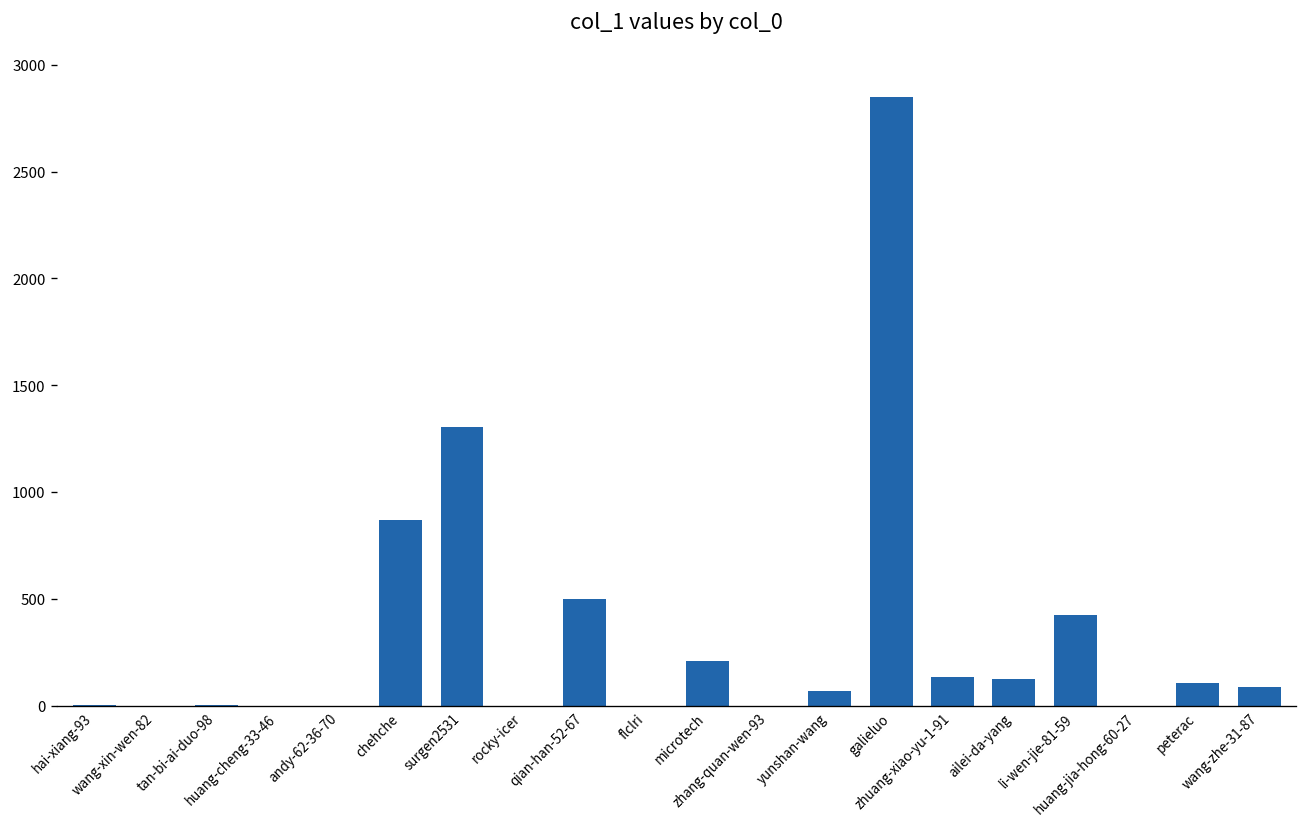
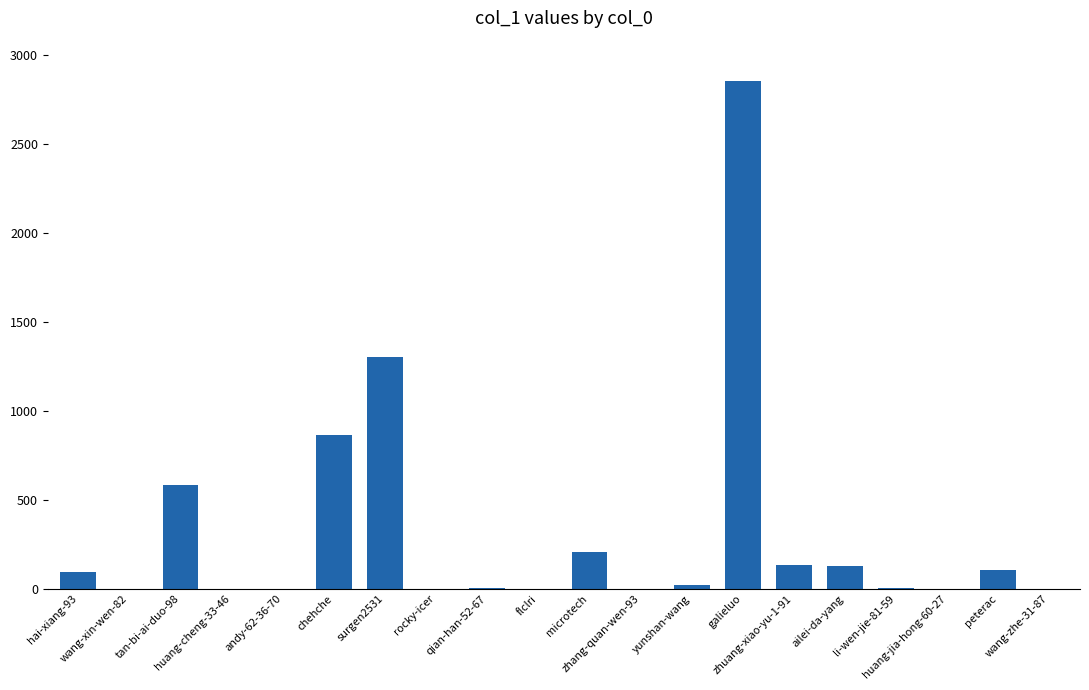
  {
-   "hai-xiang-93": 0,
+   "hai-xiang-93": 90,
    "wang-xin-wen-82": 0,
-   "tan-bi-ai-duo-98": 0,
+   "tan-bi-ai-duo-98": 580,
    "huang-cheng-33-46": 0,
    "andy-62-36-70": 0,
    "chehche": 870,
    "surgen2531": 1300,
    "rocky-icer": 0,
-   "qian-han-52-67": 500,
+   "qian-han-52-67": 0,
    "flclri": 0,
    "microtech": 210,
    "zhang-quan-wen-93": 0,
-   "yunshan-wang": 70,
+   "yunshan-wang": 20,
    "galieluo": 2850,
    "zhuang-xiao-yu-1-91": 130,
    "ailei-da-yang": 130,
-   "li-wen-jie-81-59": 420,
+   "li-wen-jie-81-59": 0,
    "huang-jia-hong-60-27": 0,
    "peterac": 100,
-   "wang-zhe-31-87": 90
+   "wang-zhe-31-87": 0
  }
